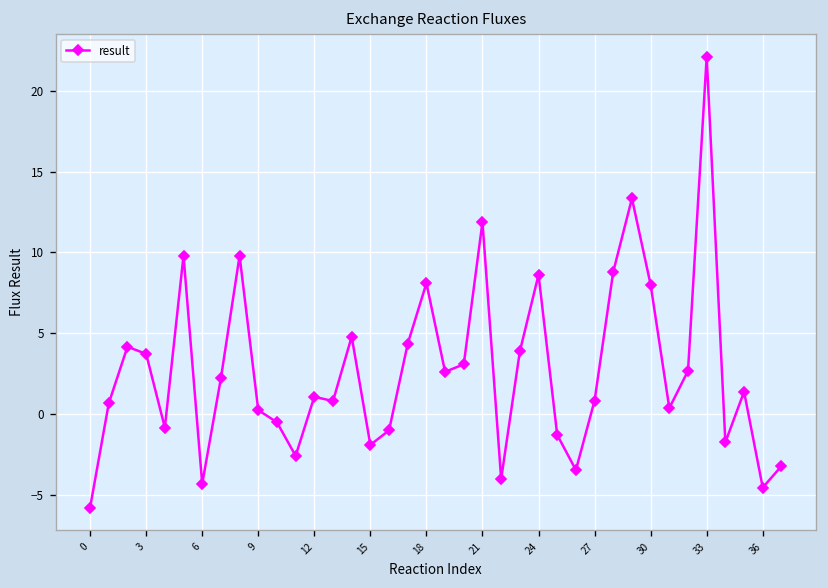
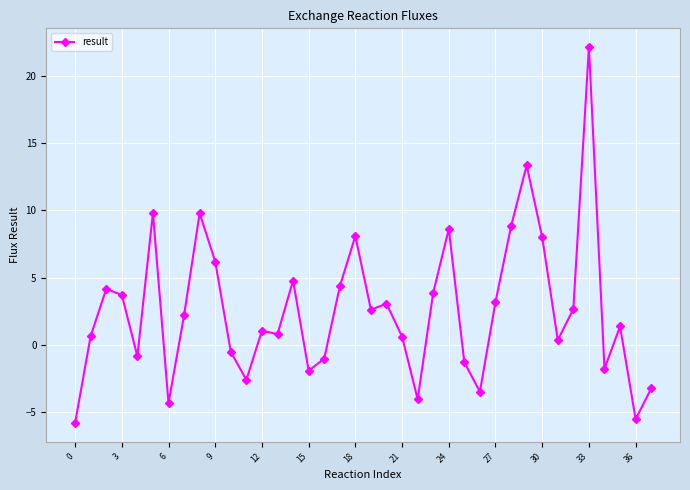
  {
    "0": -5.8,
    "3": 3.7,
    "6": -4.3,
-   "9": 0.2,
+   "9": 6.2,
    "12": 1.1,
    "15": -1.9,
    "18": 8.1,
-   "21": 11.9,
+   "21": 0.6,
    "24": 8.6,
-   "27": 0.8,
+   "27": 3.2,
    "30": 8.0,
    "33": 22.1,
-   "36": -4.6
+   "36": -5.5
  }
